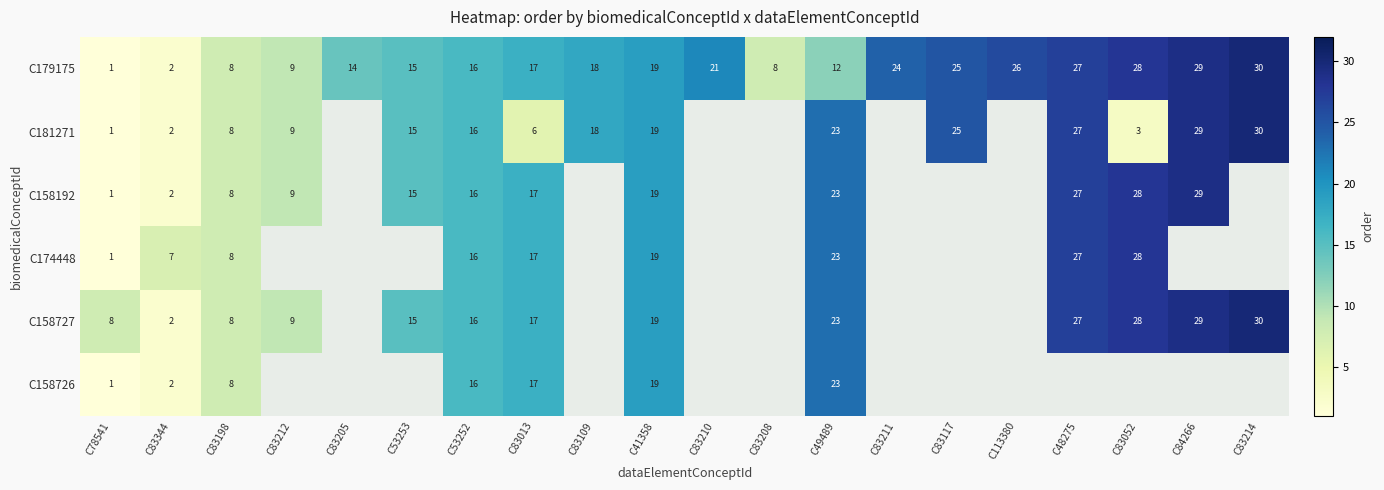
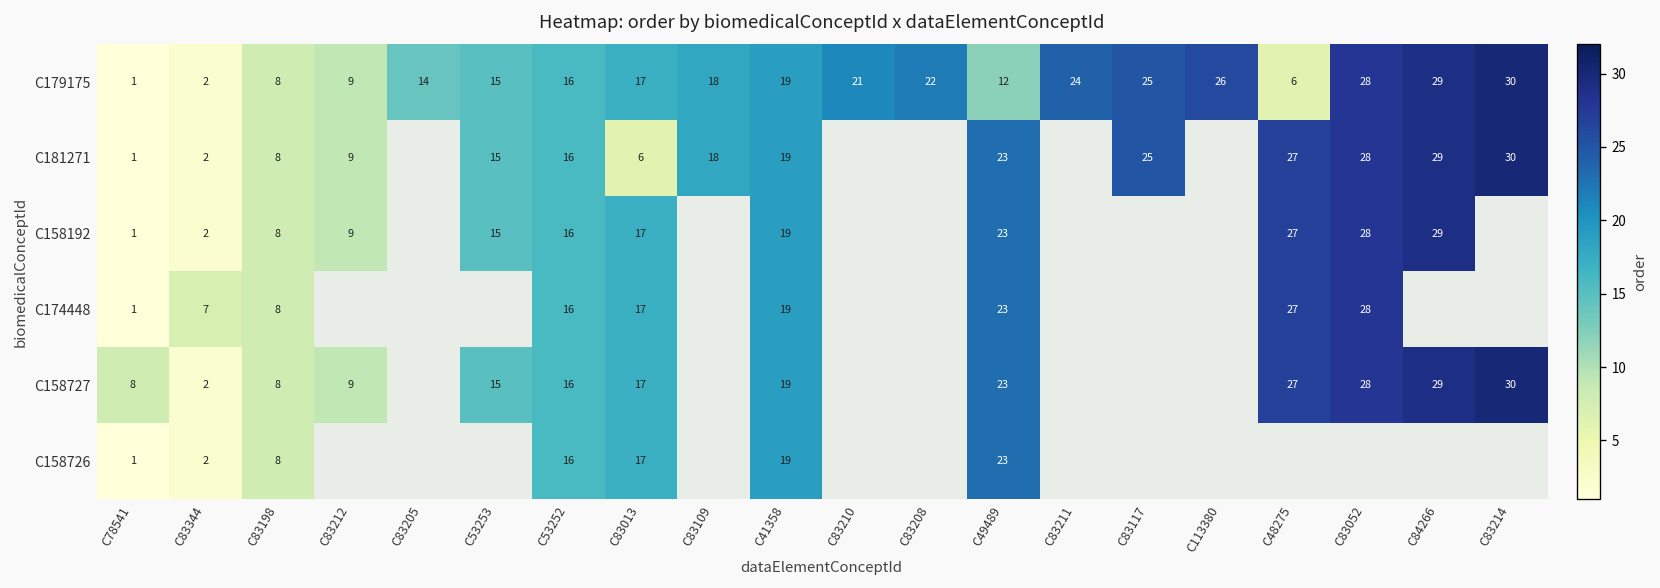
  {
    "C179175": {
      "C78541": 1,
      "C83344": 2,
      "C83198": 8,
      "C83212": 9,
      "C83205": 14,
      "C53253": 15,
      "C53252": 16,
      "C83013": 17,
      "C83109": 18,
      "C41358": 19,
      "C83210": 21,
-     "C83208": 8,
+     "C83208": 22,
      "C49489": 12,
      "C83211": 24,
      "C83117": 25,
      "C113380": 26,
-     "C48275": 27,
+     "C48275": 6,
      "C83052": 28,
      "C84266": 29,
      "C83214": 30
    },
    "C181271": {
      "C78541": 1,
      "C83344": 2,
      "C83198": 8,
      "C83212": 9,
      "C53253": 15,
      "C53252": 16,
      "C83013": 6,
      "C83109": 18,
      "C41358": 19,
      "C49489": 23,
      "C83117": 25,
      "C48275": 27,
-     "C83052": 3,
+     "C83052": 28,
      "C84266": 29,
      "C83214": 30
    },
    "C158192": {
      "C78541": 1,
      "C83344": 2,
      "C83198": 8,
      "C83212": 9,
      "C53253": 15,
      "C53252": 16,
      "C83013": 17,
      "C41358": 19,
      "C49489": 23,
      "C48275": 27,
      "C83052": 28,
      "C84266": 29
    },
    "C174448": {
      "C78541": 1,
      "C83344": 7,
      "C83198": 8,
      "C53252": 16,
      "C83013": 17,
      "C41358": 19,
      "C49489": 23,
      "C48275": 27,
      "C83052": 28
    },
    "C158727": {
      "C78541": 8,
      "C83344": 2,
      "C83198": 8,
      "C83212": 9,
      "C53253": 15,
      "C53252": 16,
      "C83013": 17,
      "C41358": 19,
      "C49489": 23,
      "C48275": 27,
      "C83052": 28,
      "C84266": 29,
      "C83214": 30
    },
    "C158726": {
      "C78541": 1,
      "C83344": 2,
      "C83198": 8,
      "C53252": 16,
      "C83013": 17,
      "C41358": 19,
      "C49489": 23
    }
  }
